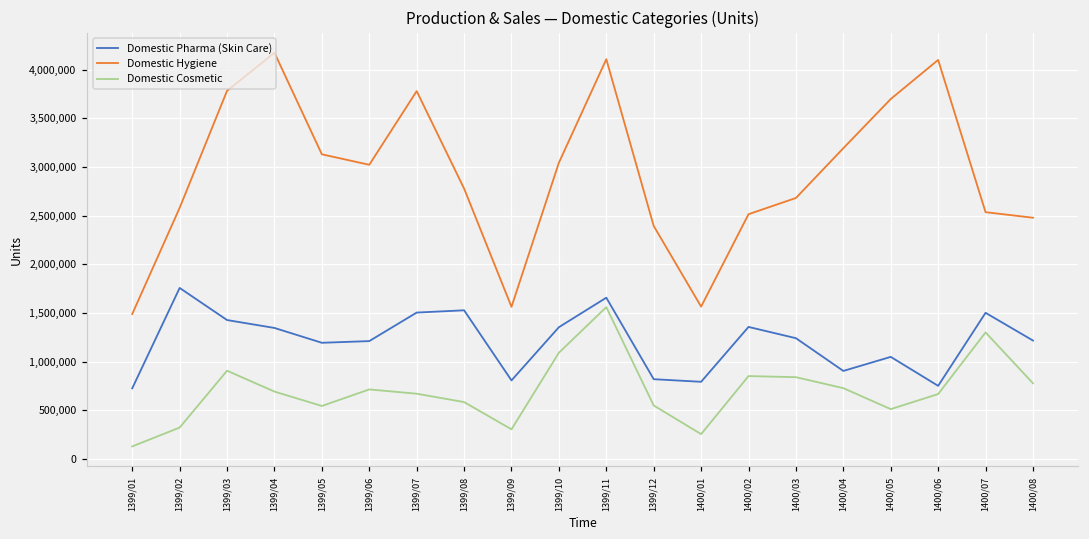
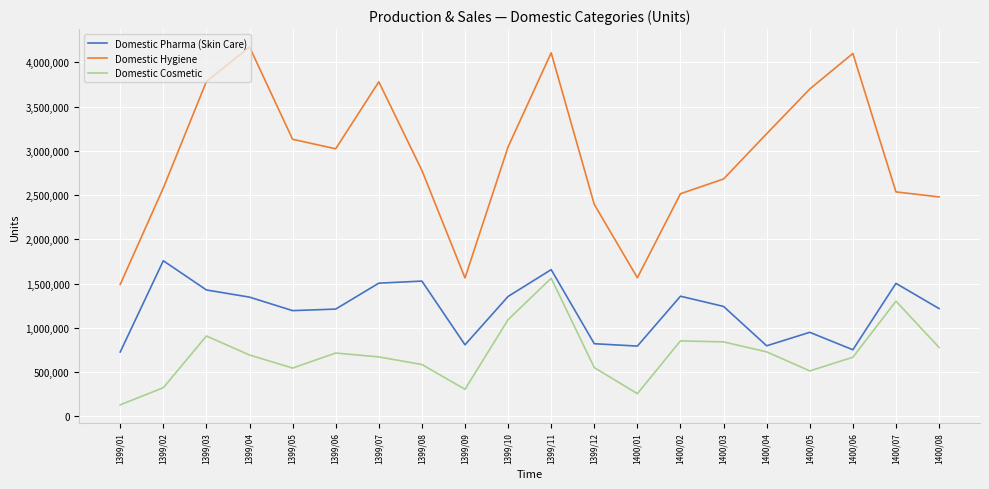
  {
    "Domestic Pharma (Skin Care)": {
      "1399/01": "700,000",
      "1399/02": "1,800,000",
      "1399/03": "1,400,000",
      "1399/04": "1,300,000",
      "1399/05": "1,200,000",
      "1399/06": "1,200,000",
      "1399/07": "1,500,000",
      "1399/08": "1,500,000",
      "1399/09": "800,000",
      "1399/10": "1,400,000",
      "1399/11": "1,700,000",
      "1399/12": "800,000",
      "1400/01": "800,000",
      "1400/02": "1,400,000",
      "1400/03": "1,200,000",
-     "1400/04": "900,000",
-     "1400/05": "1,100,000",
+     "1400/04": "800,000",
+     "1400/05": "900,000",
      "1400/06": "800,000",
      "1400/07": "1,500,000",
      "1400/08": "1,200,000"
    },
    "Domestic Hygiene": {
      "1399/01": "1,500,000",
      "1399/02": "2,600,000",
      "1399/05": "3,100,000",
      "1399/06": "3,000,000",
      "1399/07": "3,800,000",
      "1399/08": "2,800,000",
      "1399/09": "1,600,000",
      "1399/10": "3,000,000",
      "1399/11": "4,100,000",
      "1399/12": "2,400,000",
      "1400/01": "1,600,000",
      "1400/02": "2,500,000",
      "1400/03": "2,700,000",
      "1400/04": "3,200,000",
      "1400/05": "3,700,000",
      "1400/06": "4,100,000",
      "1400/07": "2,500,000",
      "1400/08": "2,500,000"
    },
    "Domestic Cosmetic": {
      "1399/01": "100,000",
      "1399/02": "300,000",
      "1399/03": "900,000",
      "1399/04": "700,000",
      "1399/05": "500,000",
      "1399/06": "700,000",
      "1399/07": "700,000",
      "1399/08": "600,000",
      "1399/09": "300,000",
      "1399/10": "1,100,000",
      "1399/11": "1,600,000",
      "1399/12": "600,000",
      "1400/01": "300,000",
      "1400/02": "900,000",
      "1400/03": "800,000",
      "1400/04": "700,000",
      "1400/05": "500,000",
      "1400/06": "700,000",
      "1400/07": "1,300,000",
      "1400/08": "800,000"
    }
  }
